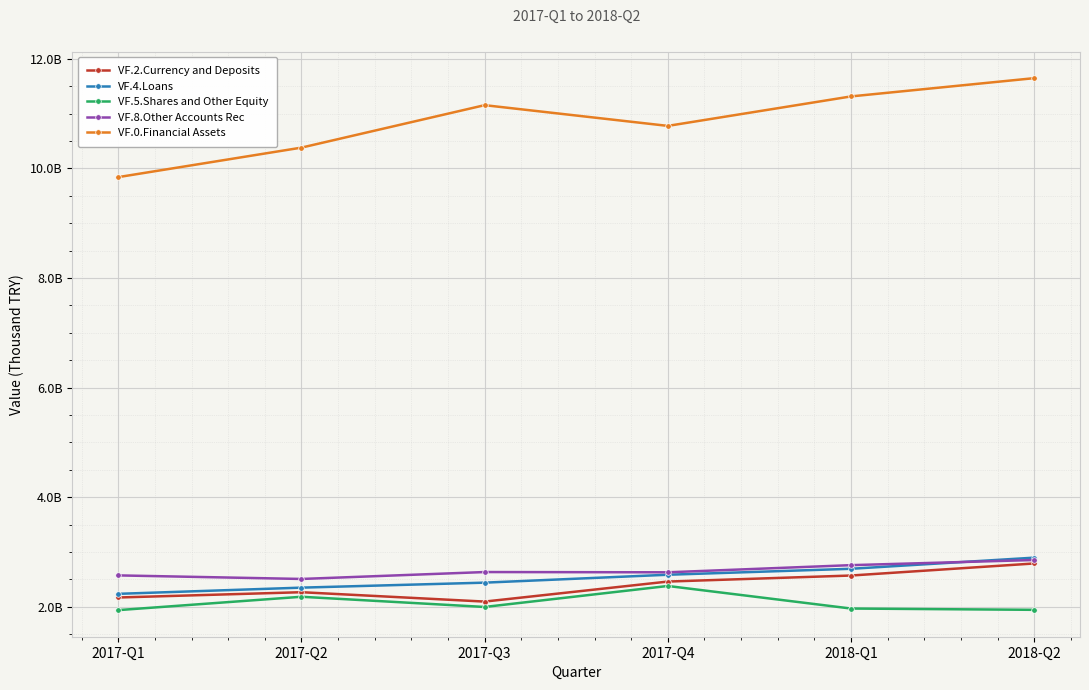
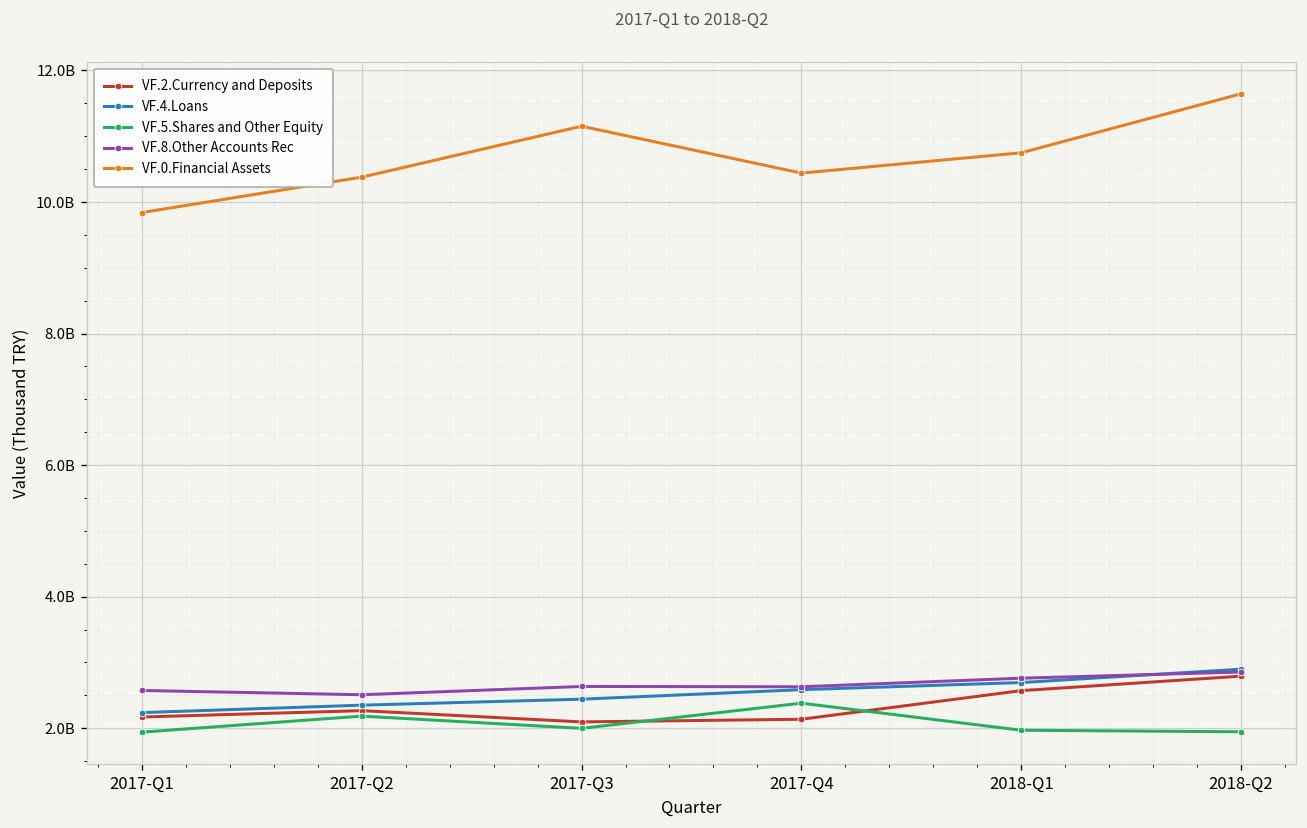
  {
    "VF.2.Currency and Deposits": {
      "2017-Q1": 2200000000,
      "2017-Q2": 2300000000,
      "2017-Q3": 2100000000,
-     "2017-Q4": 2500000000,
+     "2017-Q4": 2100000000,
      "2018-Q1": 2600000000,
      "2018-Q2": 2800000000
    },
    "VF.4.Loans": {
      "2017-Q1": 2200000000,
      "2017-Q2": 2400000000,
      "2017-Q3": 2400000000,
      "2018-Q1": 2700000000
    },
    "VF.5.Shares and Other Equity": {
      "2017-Q1": 1900000000,
      "2017-Q2": 2200000000,
      "2017-Q3": 2000000000,
      "2017-Q4": 2400000000,
      "2018-Q1": 2000000000,
      "2018-Q2": 1900000000
    },
    "VF.8.Other Accounts Rec": {
      "2017-Q1": 2600000000,
      "2017-Q2": 2500000000,
      "2017-Q3": 2600000000,
      "2018-Q1": 2800000000
    },
    "VF.0.Financial Assets": {
      "2017-Q1": 9800000000,
      "2017-Q2": 10400000000,
      "2017-Q3": 11200000000,
-     "2017-Q4": 10800000000,
-     "2018-Q1": 11300000000,
+     "2017-Q4": 10400000000,
+     "2018-Q1": 10700000000,
      "2018-Q2": 11600000000
    }
  }
